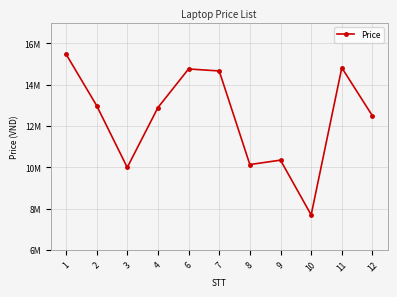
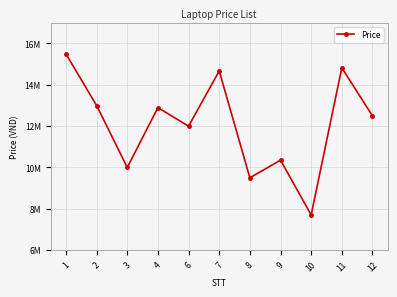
  {
    "1": 15500000,
    "2": 13000000,
    "3": 10000000,
    "4": 12900000,
-   "6": 14800000,
+   "6": 12000000,
    "7": 14700000,
-   "8": 10100000,
+   "8": 9500000,
    "9": 10300000,
    "10": 7700000,
    "11": 14800000,
    "12": 12500000
  }
